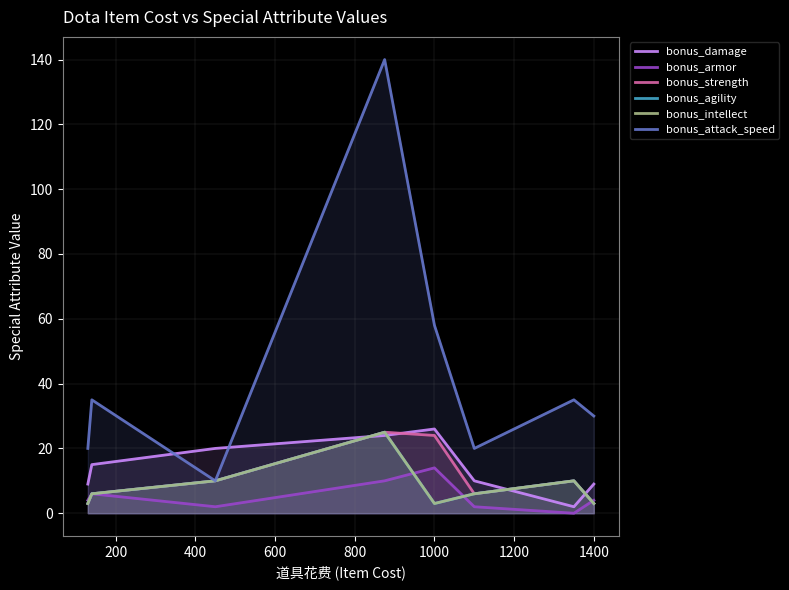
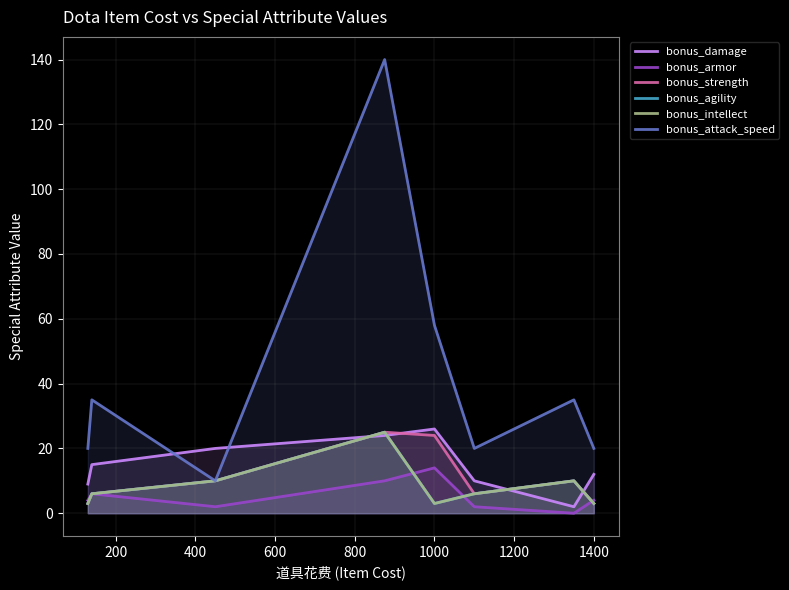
  {
    "bonus_damage": {
      "1000": 26,
-     "1400": 9
+     "1400": 12
    },
    "bonus_armor": {
      "1000": 14,
      "1400": 4
    },
    "bonus_strength": {
      "1000": 24
    },
    "bonus_intellect": {
      "1000": 3
    },
    "bonus_attack_speed": {
      "1000": 58,
-     "1400": 30
+     "1400": 20
    }
  }
